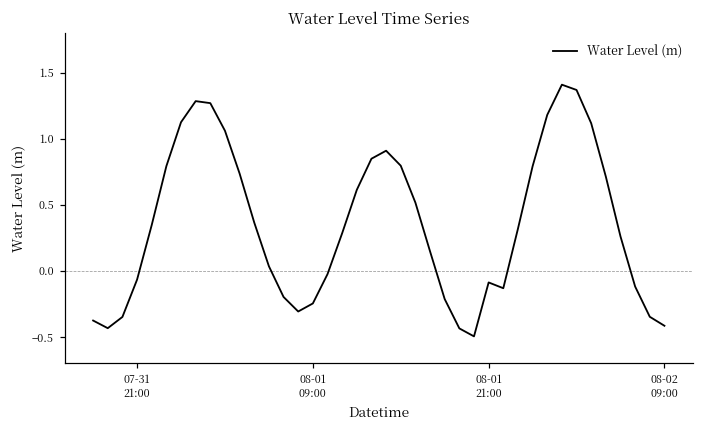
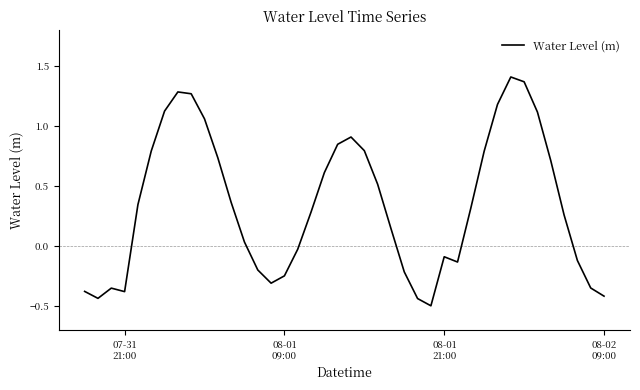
  {
-   "07-31 21:00": -0.07,
+   "07-31 21:00": -0.38,
    "08-01 09:00": -0.25,
    "08-01 21:00": -0.09,
    "08-02 09:00": -0.42
  }
